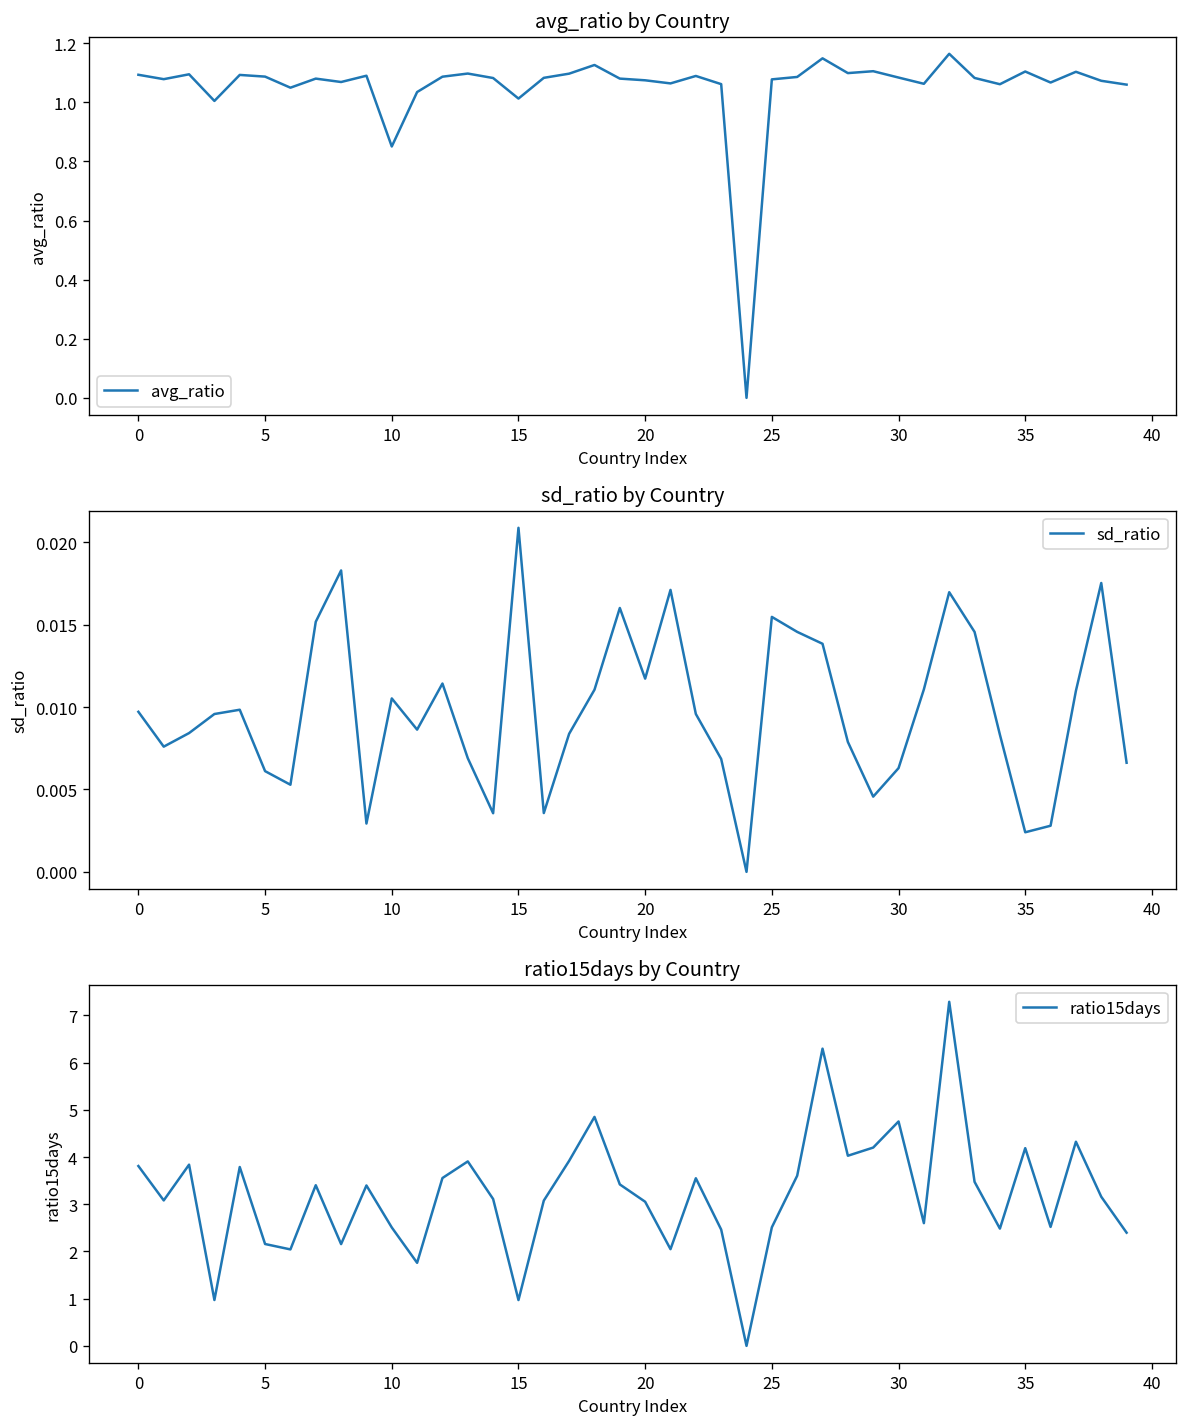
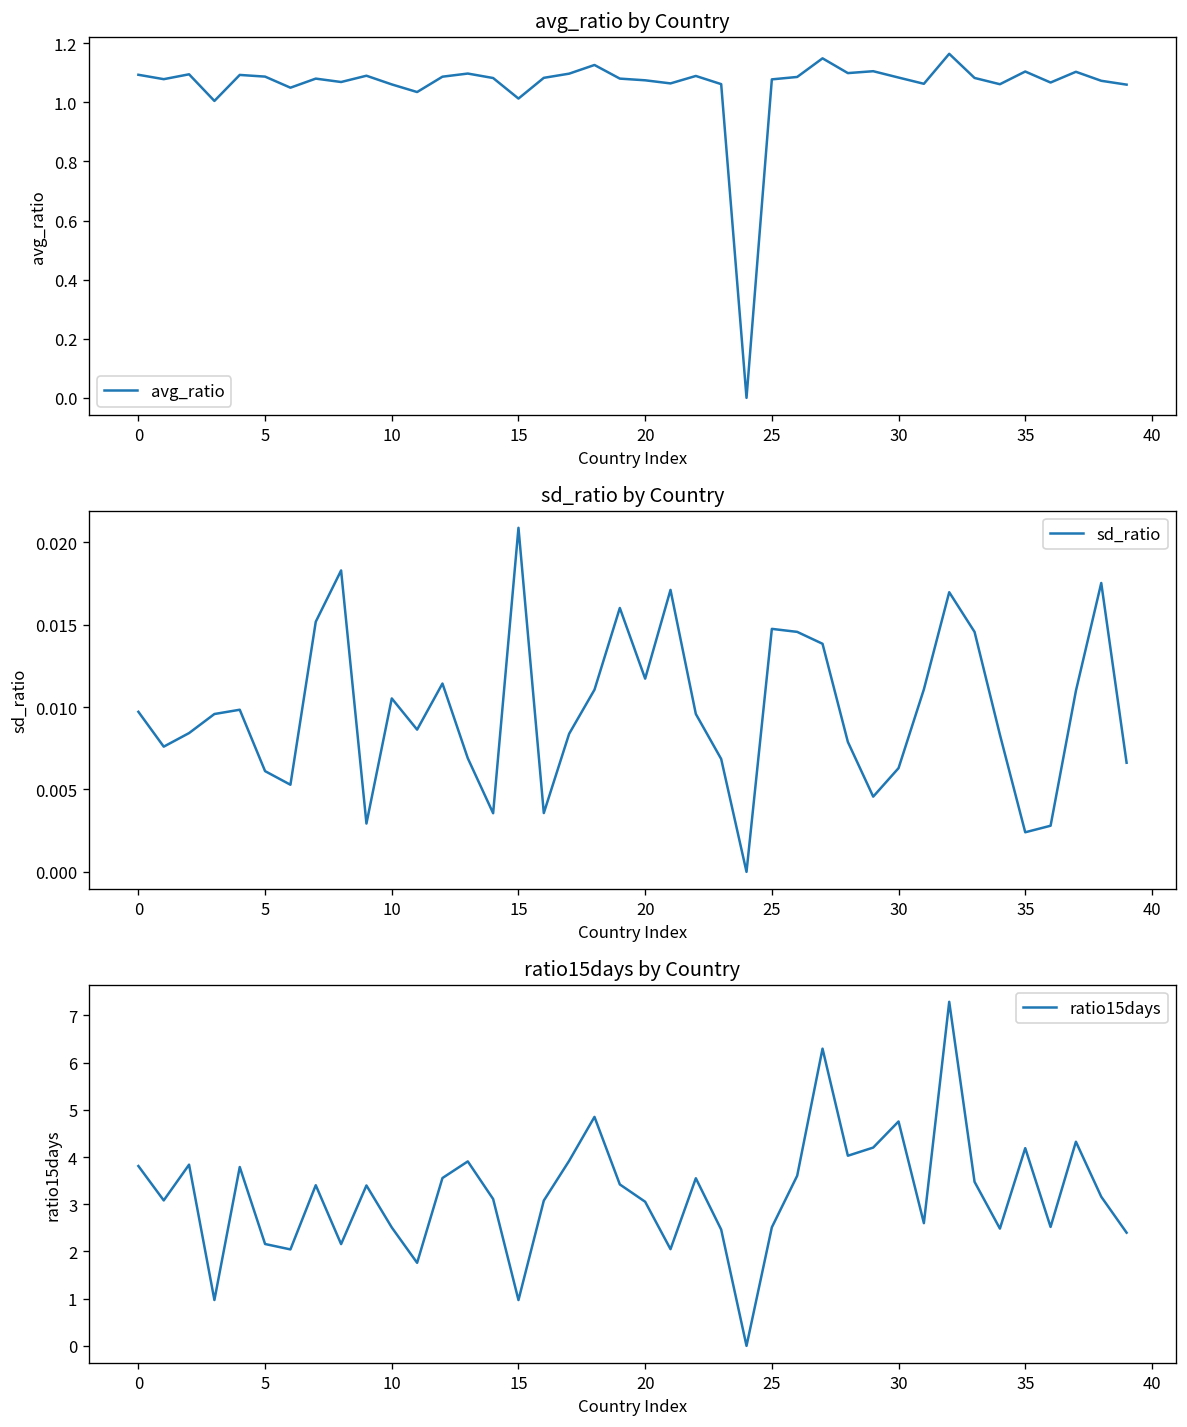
  {
    "avg_ratio by Country": {
      "0": 1.09,
      "5": 1.09,
-     "10": 0.85,
+     "10": 1.06,
      "15": 1.01,
      "20": 1.07,
      "25": 1.08,
      "30": 1.08,
      "35": 1.10
    },
    "sd_ratio by Country": {
      "0": 0.0097,
      "5": 0.0061,
      "10": 0.0105,
      "15": 0.0209,
      "20": 0.0117,
-     "25": 0.0155,
+     "25": 0.0147,
      "30": 0.0063,
      "35": 0.0024
    },
    "ratio15days by Country": {
      "0": 3.8,
      "5": 2.2,
      "10": 2.5,
      "15": 1.0,
      "20": 3.1,
      "25": 2.5,
      "30": 4.8,
      "35": 4.2
    }
  }
